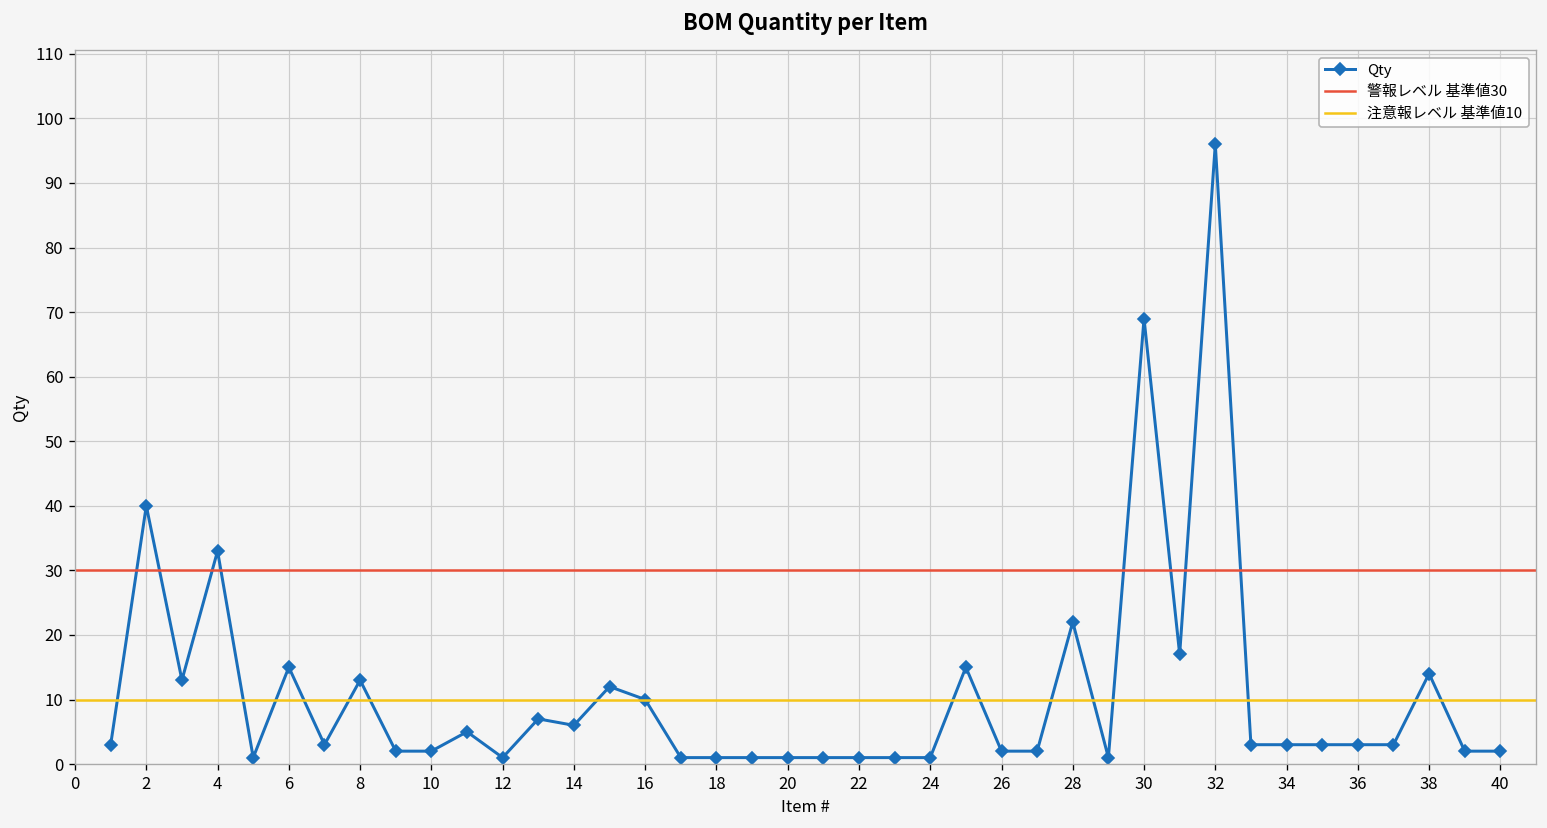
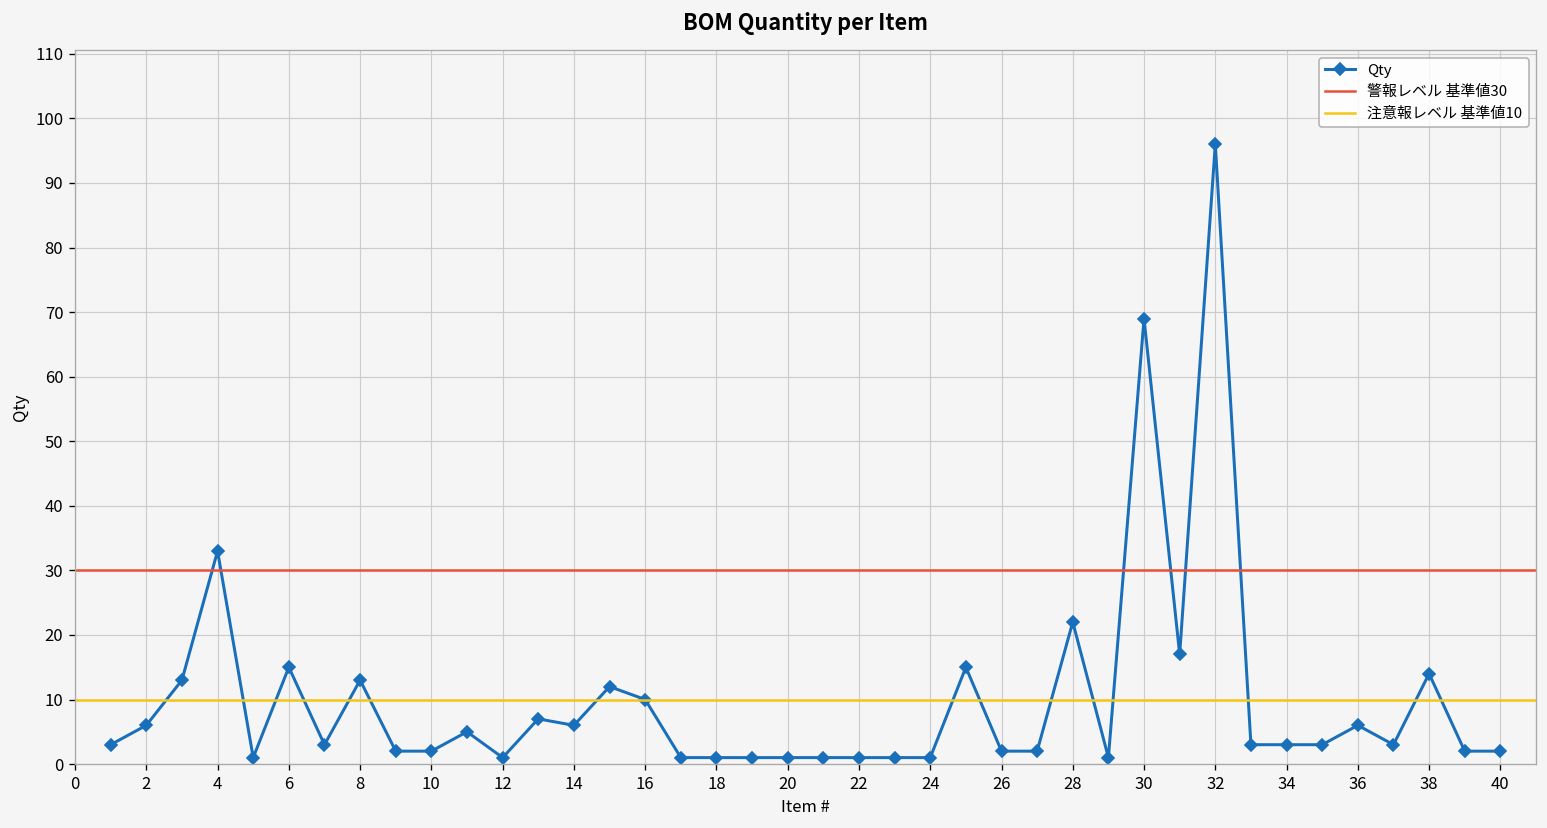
  {
-   "2": 40,
+   "2": 6,
    "4": 33,
    "6": 15,
    "8": 13,
    "10": 2,
    "12": 1,
    "14": 6,
    "16": 10,
    "18": 1,
    "20": 1,
    "22": 1,
    "24": 1,
    "26": 2,
    "28": 22,
    "30": 69,
    "32": 96,
    "34": 3,
-   "36": 3,
+   "36": 6,
    "38": 14,
    "40": 2
  }
